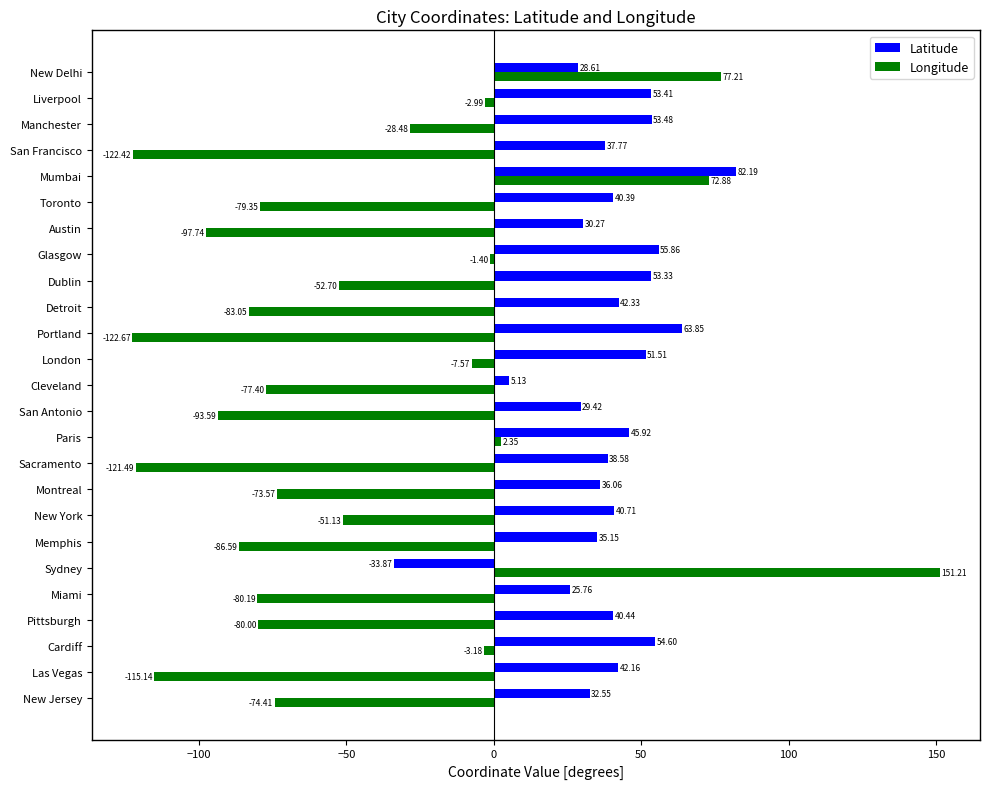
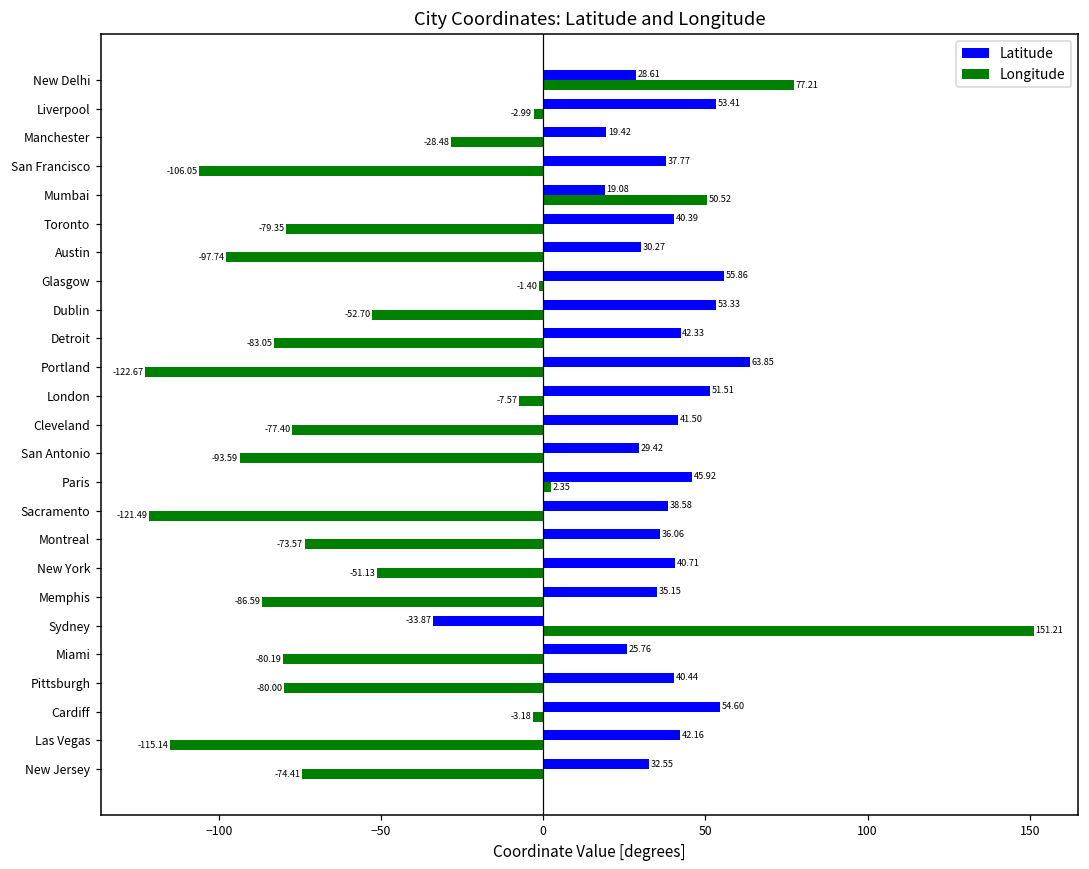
  {
    "Latitude": {
      "New Delhi": 28.61,
      "Liverpool": 53.41,
-     "Manchester": 53.48,
+     "Manchester": 19.42,
      "San Francisco": 37.77,
-     "Mumbai": 82.19,
+     "Mumbai": 19.08,
      "Toronto": 40.39,
      "Austin": 30.27,
      "Glasgow": 55.86,
      "Dublin": 53.33,
      "Detroit": 42.33,
      "Portland": 63.85,
      "London": 51.51,
-     "Cleveland": 5.13,
+     "Cleveland": 41.50,
      "San Antonio": 29.42,
      "Paris": 45.92,
      "Sacramento": 38.58,
      "Montreal": 36.06,
      "New York": 40.71,
      "Memphis": 35.15,
      "Sydney": -33.87,
      "Miami": 25.76,
      "Pittsburgh": 40.44,
      "Cardiff": 54.60,
      "Las Vegas": 42.16,
      "New Jersey": 32.55
    },
    "Longitude": {
      "New Delhi": 77.21,
      "Liverpool": -2.99,
      "Manchester": -28.48,
-     "San Francisco": -122.42,
-     "Mumbai": 72.88,
+     "San Francisco": -106.05,
+     "Mumbai": 50.52,
      "Toronto": -79.35,
      "Austin": -97.74,
      "Glasgow": -1.40,
      "Dublin": -52.70,
      "Detroit": -83.05,
      "Portland": -122.67,
      "London": -7.57,
      "Cleveland": -77.40,
      "San Antonio": -93.59,
      "Paris": 2.35,
      "Sacramento": -121.49,
      "Montreal": -73.57,
      "New York": -51.13,
      "Memphis": -86.59,
      "Sydney": 151.21,
      "Miami": -80.19,
      "Pittsburgh": -80.00,
      "Cardiff": -3.18,
      "Las Vegas": -115.14,
      "New Jersey": -74.41
    }
  }
